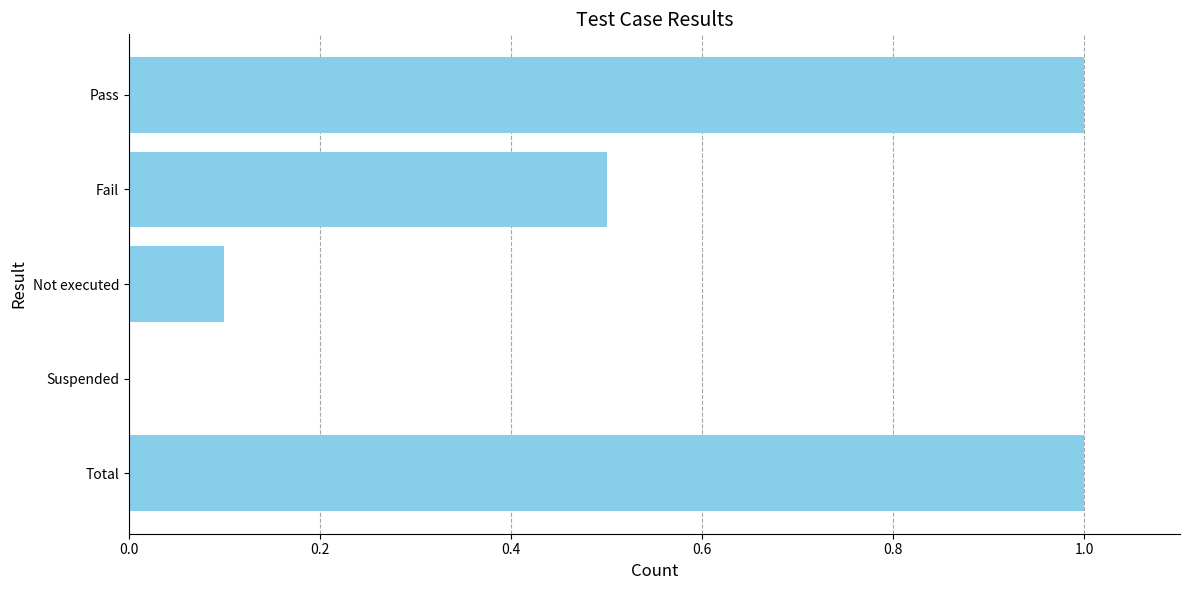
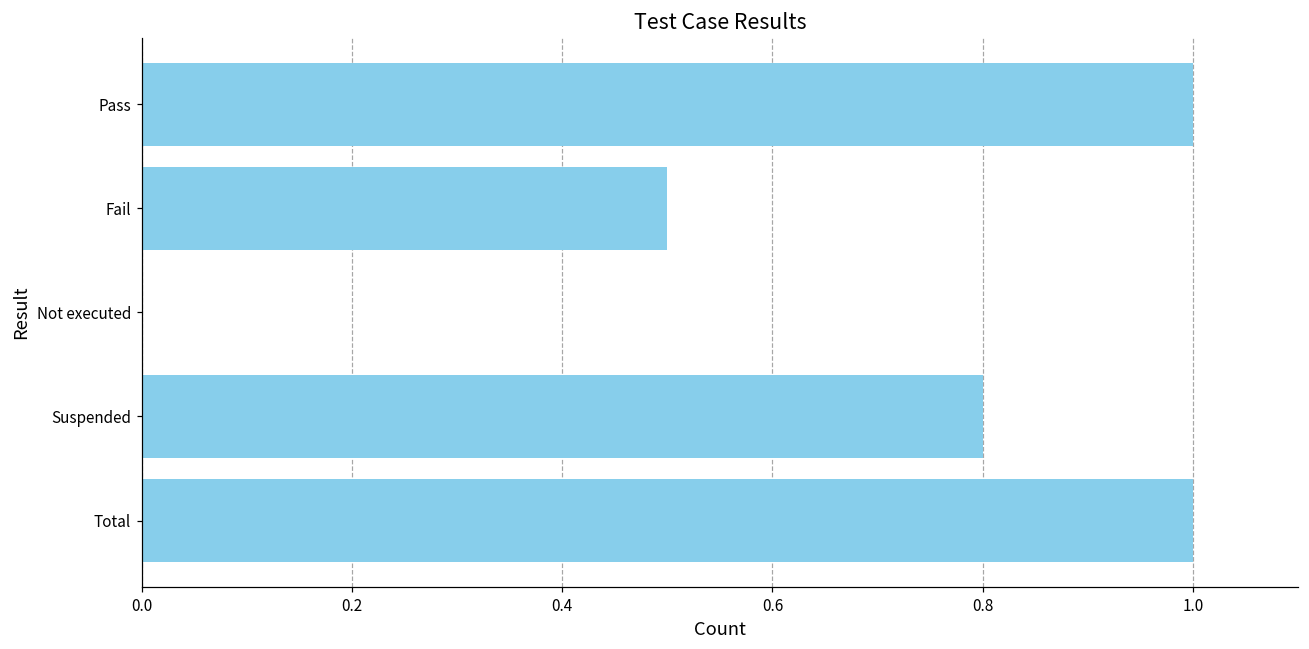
  {
    "Pass": 1.0,
    "Fail": 0.5,
-   "Not executed": 0.1,
-   "Suspended": 0.0,
+   "Not executed": 0.0,
+   "Suspended": 0.8,
    "Total": 1.0
  }
